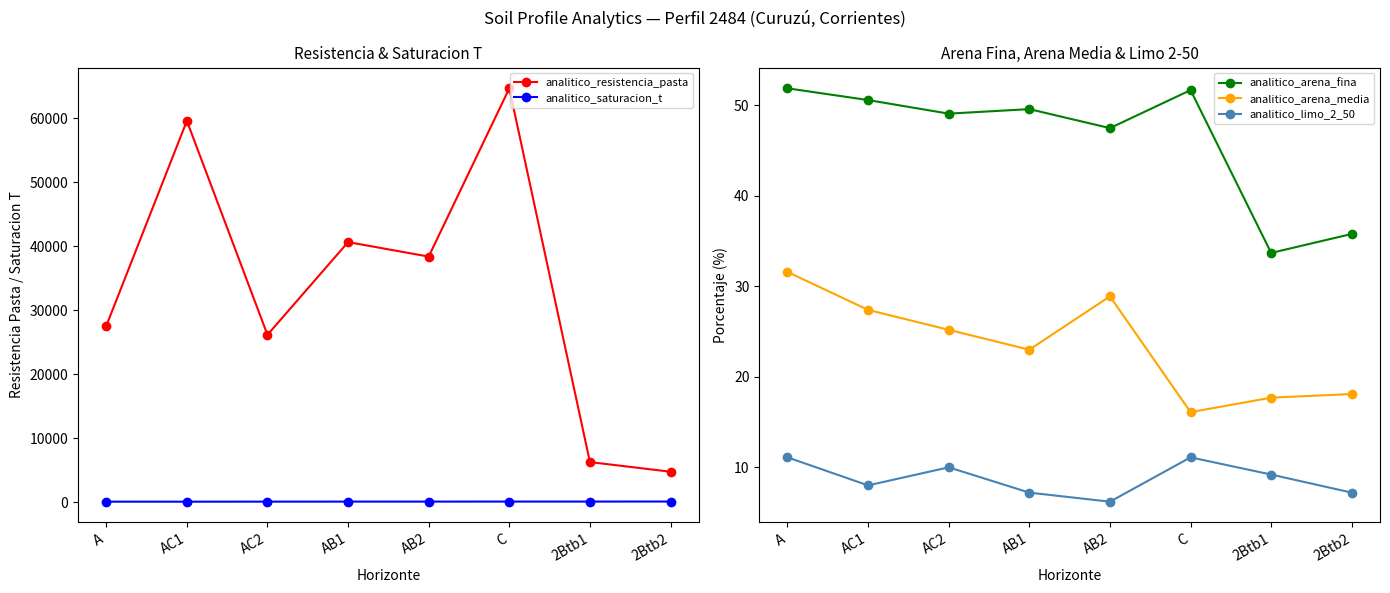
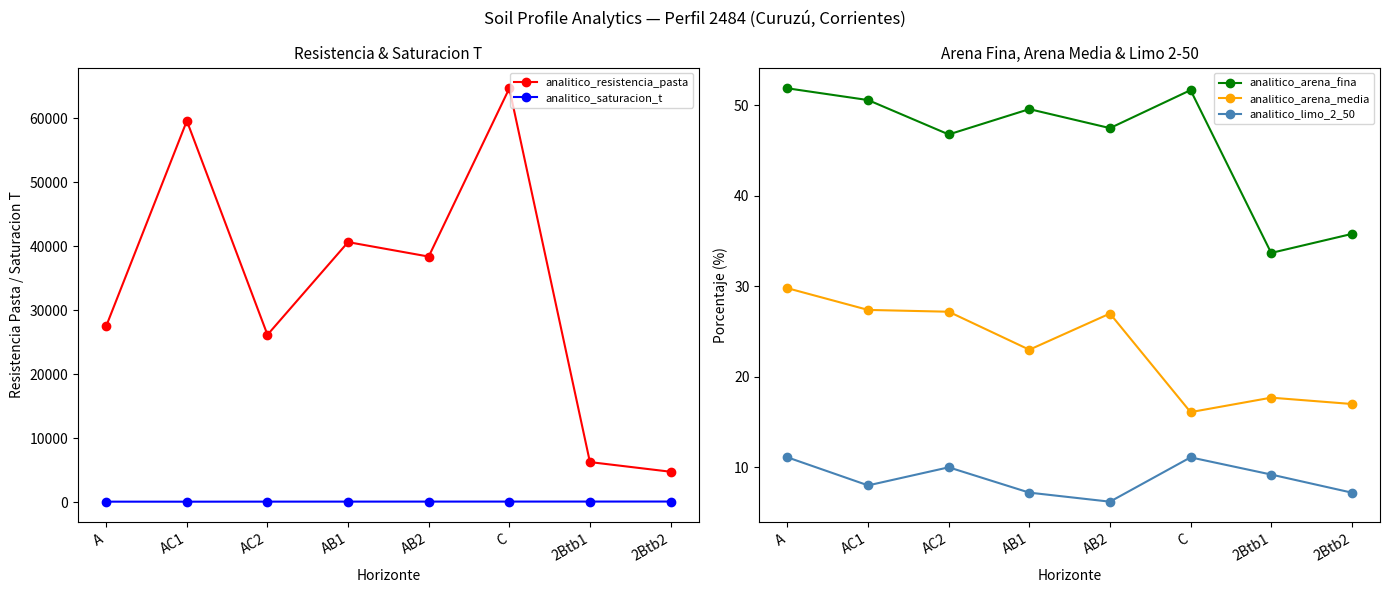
  {
    "Resistencia & Saturacion T": {
      "analitico_resistencia_pasta": {
        "A": 28000,
        "AC1": 60000,
        "AC2": 26000,
        "AB1": 41000,
        "AB2": 38000,
        "C": 65000,
        "2Btb1": 6000,
        "2Btb2": 5000
      },
      "analitico_saturacion_t": {
        "A": 0,
        "AC1": 0,
        "AC2": 0,
        "AB1": 0,
        "AB2": 0,
        "C": 0,
        "2Btb1": 0,
        "2Btb2": 0
      }
    },
    "Arena Fina, Arena Media & Limo 2-50": {
      "analitico_arena_fina": {
        "A": 52,
        "AC1": 51,
-       "AC2": 49,
+       "AC2": 47,
        "AB1": 50,
        "AB2": 48,
        "C": 52,
        "2Btb1": 34,
        "2Btb2": 36
      },
      "analitico_arena_media": {
-       "A": 32,
+       "A": 30,
        "AC1": 27,
-       "AC2": 25,
+       "AC2": 27,
        "AB1": 23,
-       "AB2": 29,
+       "AB2": 27,
        "C": 16,
        "2Btb1": 18,
-       "2Btb2": 18
+       "2Btb2": 17
      },
      "analitico_limo_2_50": {
        "A": 11,
        "AC1": 8,
        "AC2": 10,
        "AB1": 7,
        "AB2": 6,
        "C": 11,
        "2Btb1": 9,
        "2Btb2": 7
      }
    }
  }
